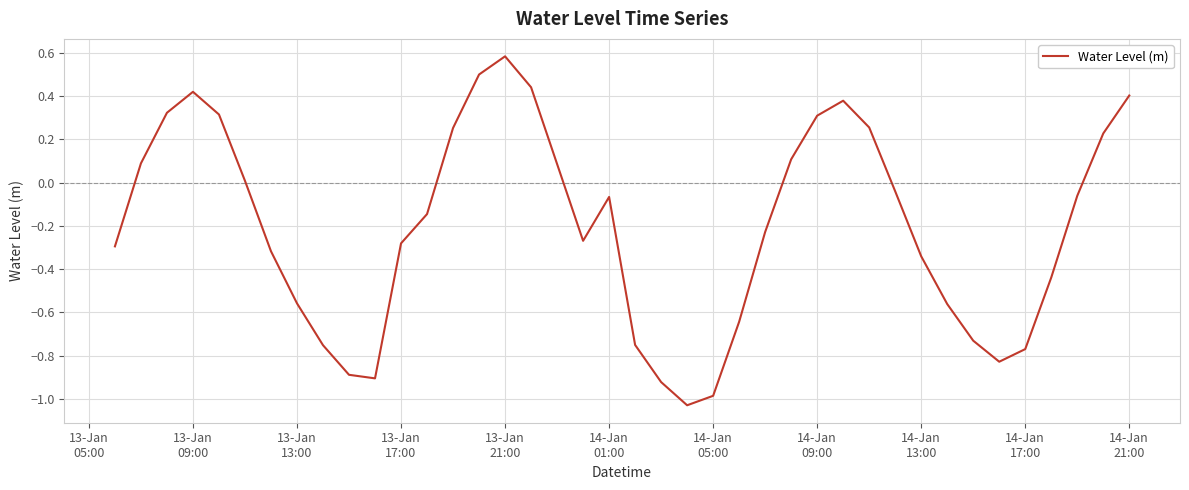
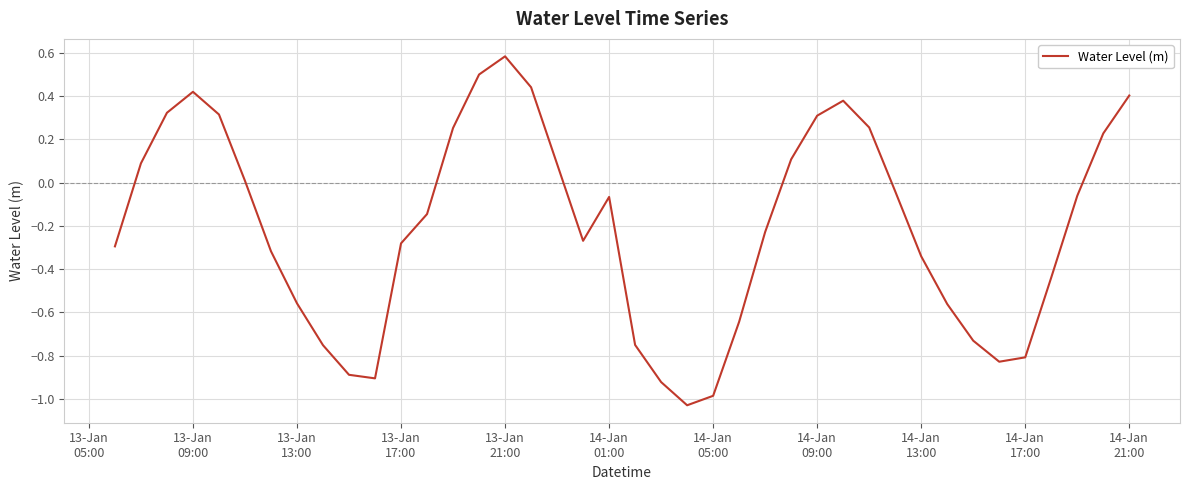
  {
    "13-Jan 09:00": 0.42,
    "13-Jan 13:00": -0.56,
    "13-Jan 17:00": -0.28,
    "13-Jan 21:00": 0.58,
    "14-Jan 01:00": -0.07,
    "14-Jan 05:00": -0.99,
    "14-Jan 09:00": 0.31,
    "14-Jan 13:00": -0.34,
-   "14-Jan 17:00": -0.77,
+   "14-Jan 17:00": -0.81,
    "14-Jan 21:00": 0.40
  }
